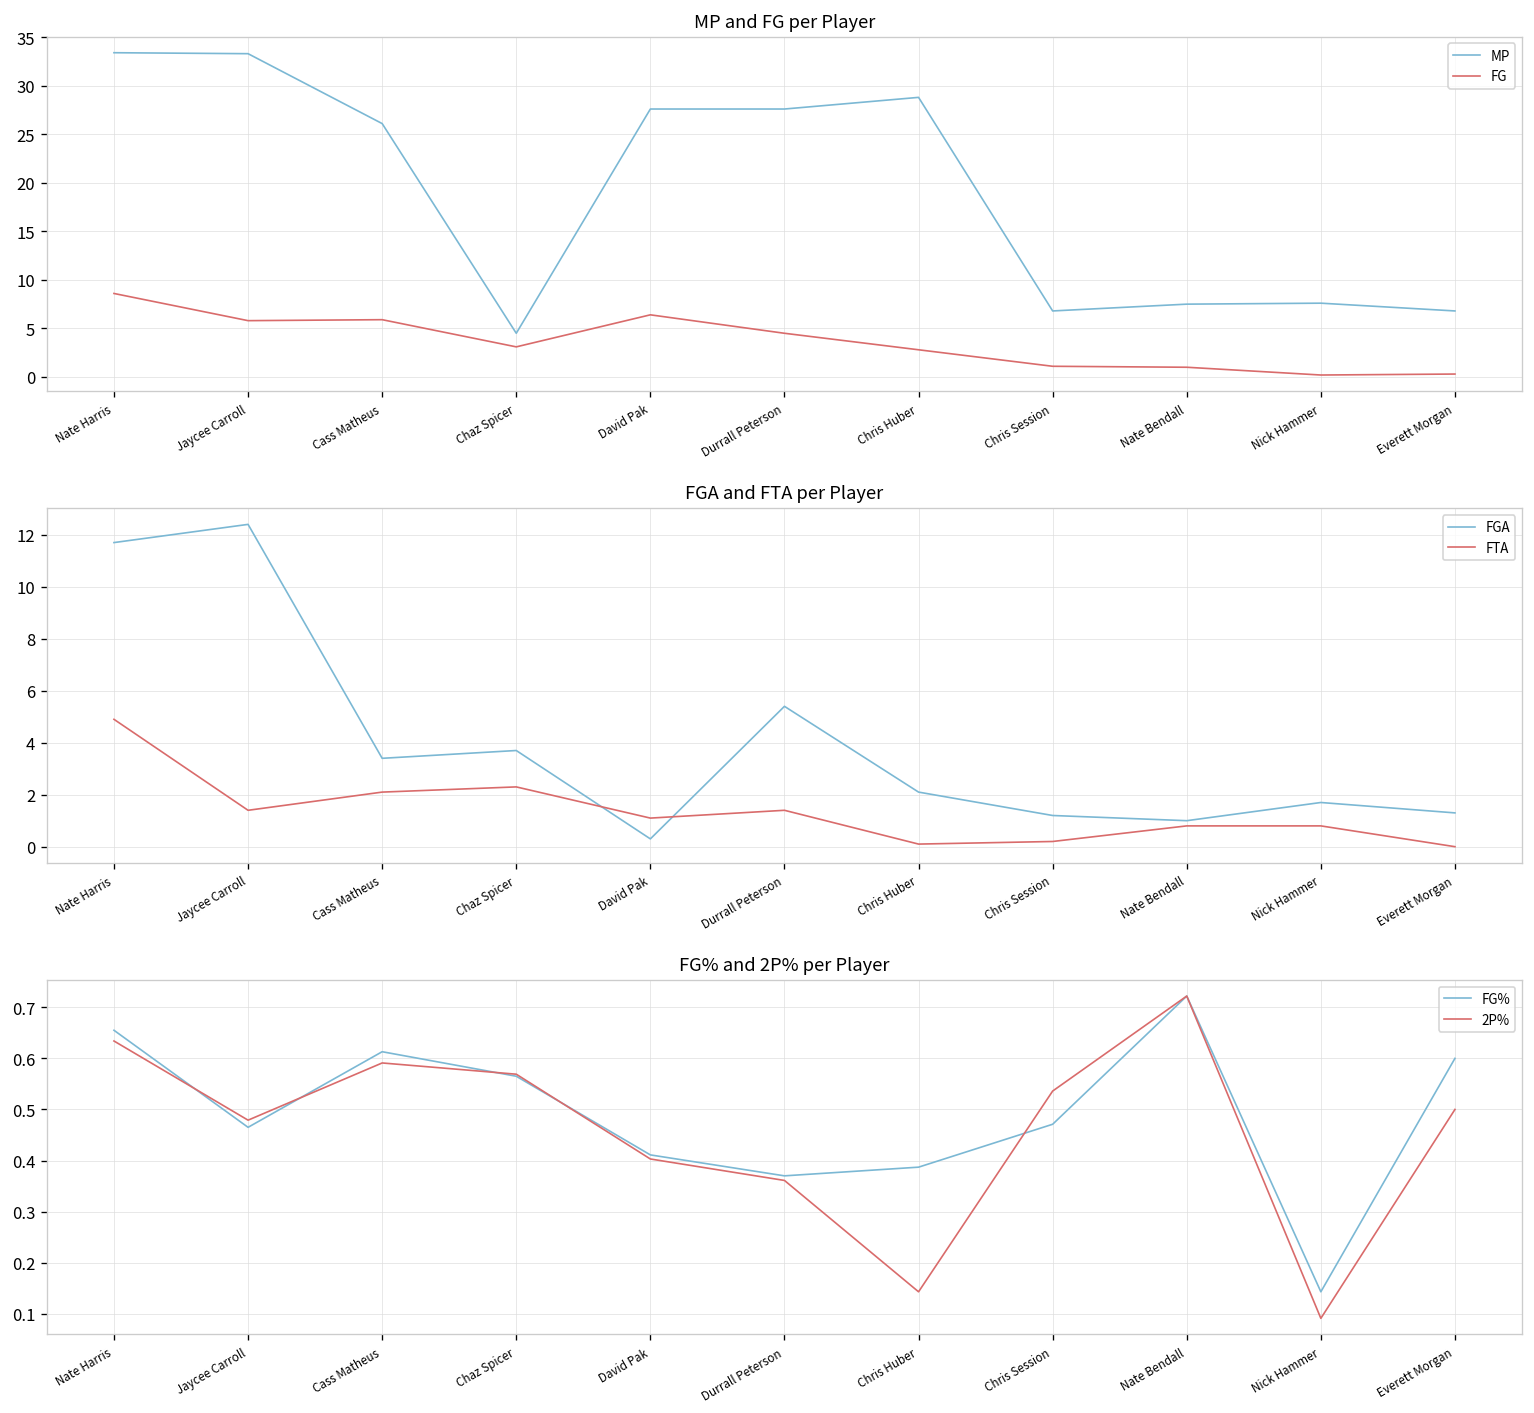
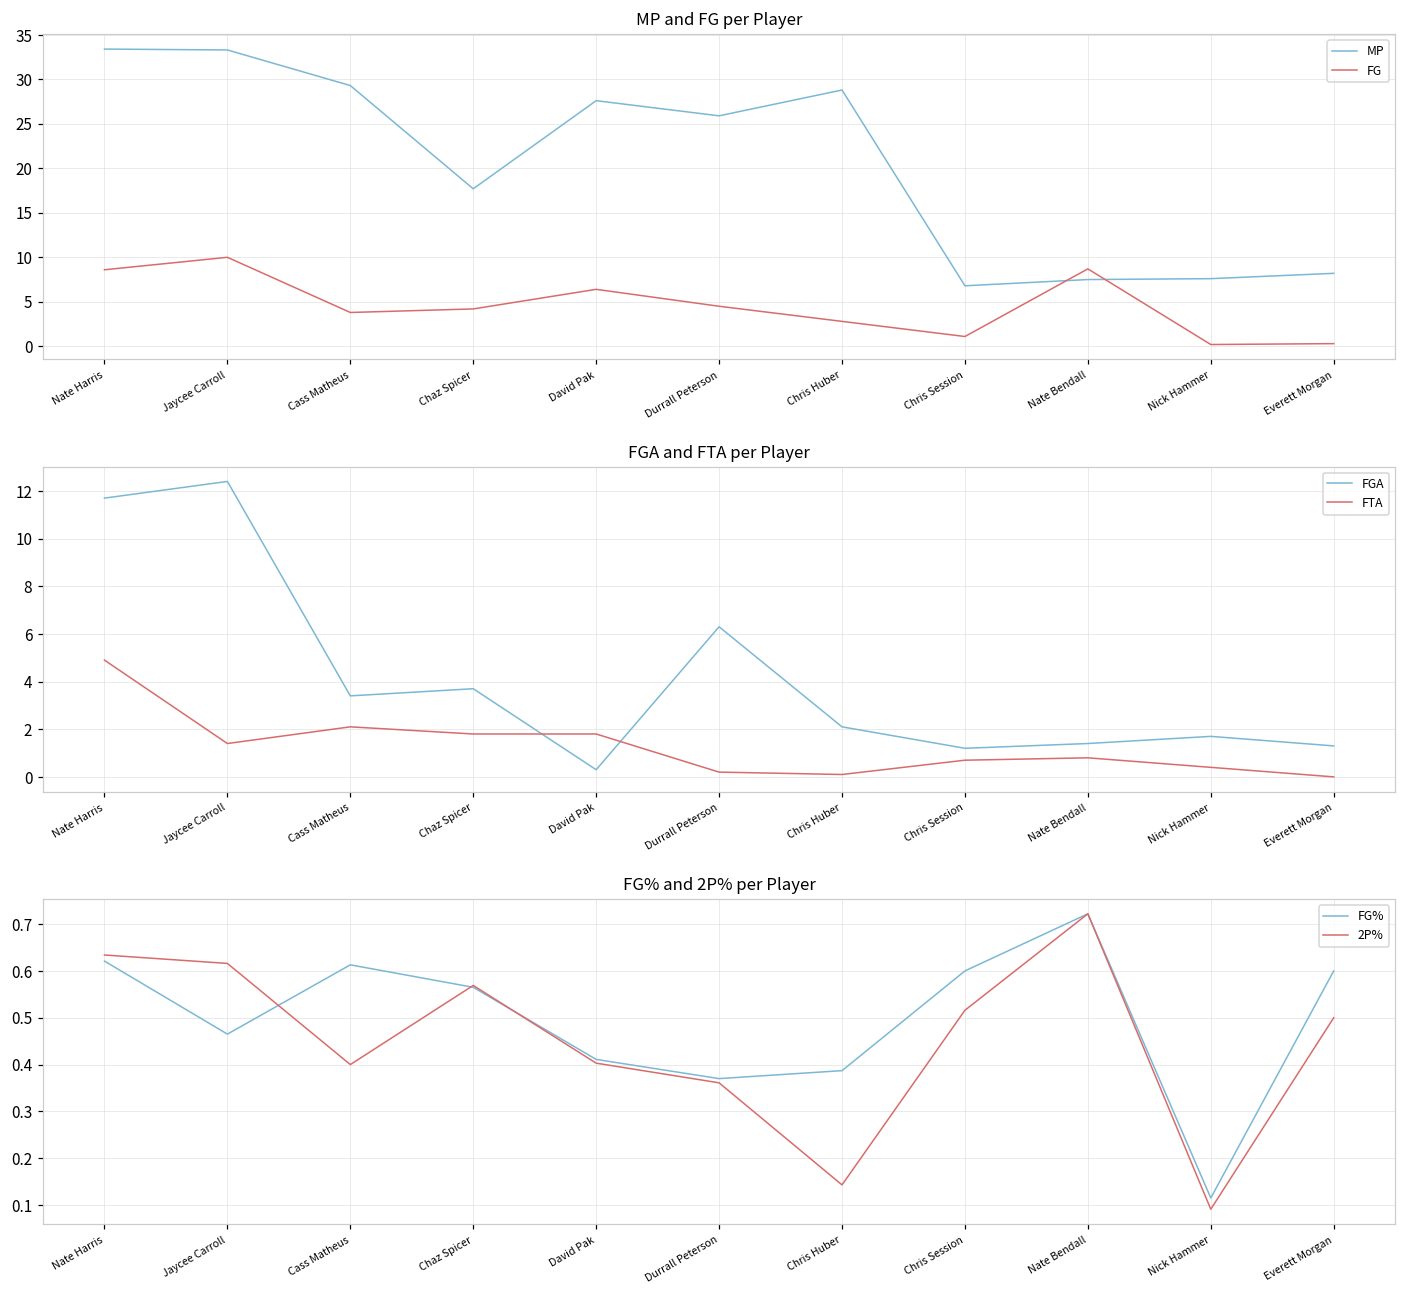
  {
    "MP and FG per Player": {
      "MP": {
        "Nate Harris": 33,
        "Jaycee Carroll": 33,
-       "Cass Matheus": 26,
-       "Chaz Spicer": 5,
+       "Cass Matheus": 29,
+       "Chaz Spicer": 18,
        "David Pak": 28,
-       "Durrall Peterson": 28,
+       "Durrall Peterson": 26,
        "Chris Huber": 29,
        "Chris Session": 7,
        "Nate Bendall": 8,
        "Nick Hammer": 8,
-       "Everett Morgan": 7
+       "Everett Morgan": 8
      },
      "FG": {
        "Nate Harris": 9,
-       "Jaycee Carroll": 6,
-       "Cass Matheus": 6,
-       "Chaz Spicer": 3,
+       "Jaycee Carroll": 10,
+       "Cass Matheus": 4,
+       "Chaz Spicer": 4,
        "David Pak": 6,
        "Durrall Peterson": 5,
        "Chris Huber": 3,
        "Chris Session": 1,
-       "Nate Bendall": 1,
+       "Nate Bendall": 9,
        "Nick Hammer": 0,
        "Everett Morgan": 0
      }
    },
    "FGA and FTA per Player": {
      "FGA": {
        "Nate Harris": 11.7,
        "Jaycee Carroll": 12.4,
        "Cass Matheus": 3.4,
        "Chaz Spicer": 3.7,
        "David Pak": 0.3,
-       "Durrall Peterson": 5.4,
+       "Durrall Peterson": 6.3,
        "Chris Huber": 2.1,
        "Chris Session": 1.2,
-       "Nate Bendall": 1.0,
+       "Nate Bendall": 1.4,
        "Nick Hammer": 1.7,
        "Everett Morgan": 1.3
      },
      "FTA": {
        "Nate Harris": 4.9,
        "Jaycee Carroll": 1.4,
        "Cass Matheus": 2.1,
-       "Chaz Spicer": 2.3,
-       "David Pak": 1.1,
-       "Durrall Peterson": 1.4,
+       "Chaz Spicer": 1.8,
+       "David Pak": 1.8,
+       "Durrall Peterson": 0.2,
        "Chris Huber": 0.1,
-       "Chris Session": 0.2,
+       "Chris Session": 0.7,
        "Nate Bendall": 0.8,
-       "Nick Hammer": 0.8,
+       "Nick Hammer": 0.4,
        "Everett Morgan": 0.0
      }
    },
    "FG% and 2P% per Player": {
      "FG%": {
-       "Nate Harris": 0.66,
+       "Nate Harris": 0.62,
        "Jaycee Carroll": 0.47,
        "Cass Matheus": 0.61,
        "David Pak": 0.41,
        "Durrall Peterson": 0.37,
        "Chris Huber": 0.39,
-       "Chris Session": 0.47,
-       "Nick Hammer": 0.14,
+       "Chris Session": 0.60,
+       "Nick Hammer": 0.12,
        "Everett Morgan": 0.60
      },
      "2P%": {
        "Nate Harris": 0.63,
-       "Jaycee Carroll": 0.48,
-       "Cass Matheus": 0.59,
+       "Jaycee Carroll": 0.62,
+       "Cass Matheus": 0.40,
        "David Pak": 0.40,
        "Durrall Peterson": 0.36,
        "Chris Huber": 0.14,
-       "Chris Session": 0.54,
+       "Chris Session": 0.52,
        "Nick Hammer": 0.09,
        "Everett Morgan": 0.50
      }
    }
  }
